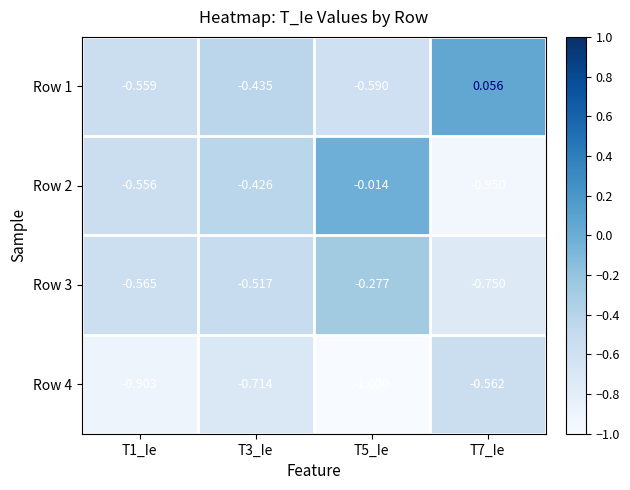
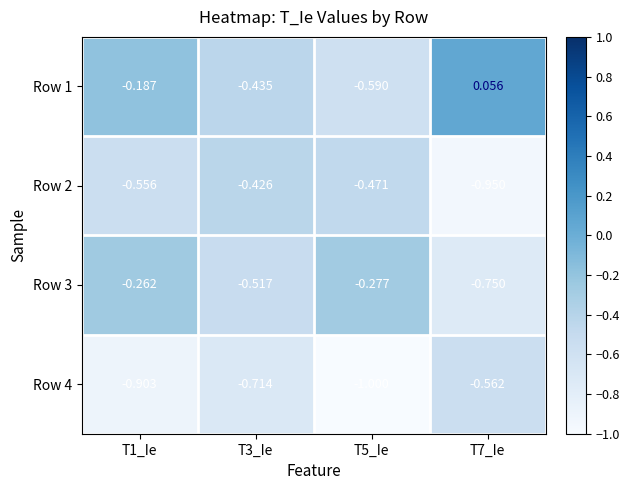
  {
    "Row 1": {
-     "T1_Ie": -0.559,
+     "T1_Ie": -0.187,
      "T3_Ie": -0.435,
      "T5_Ie": -0.590,
      "T7_Ie": 0.056
    },
    "Row 2": {
      "T1_Ie": -0.556,
      "T3_Ie": -0.426,
-     "T5_Ie": -0.014
+     "T5_Ie": -0.471
    },
    "Row 3": {
-     "T1_Ie": -0.565,
+     "T1_Ie": -0.262,
      "T3_Ie": -0.517,
      "T5_Ie": -0.277
    },
    "Row 4": {
      "T7_Ie": -0.562
    }
  }
